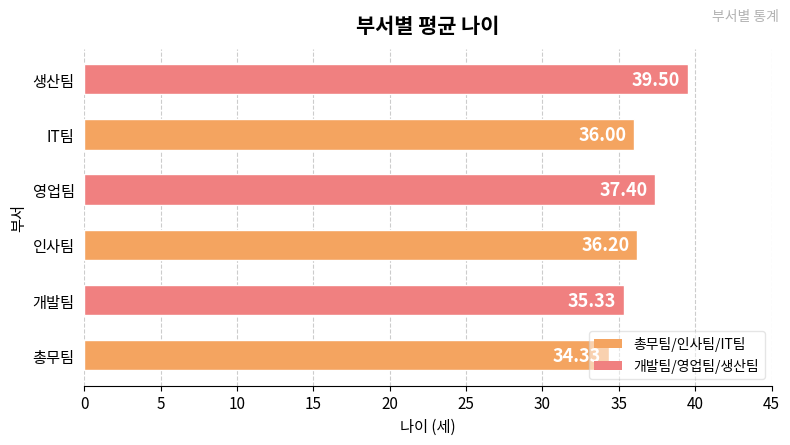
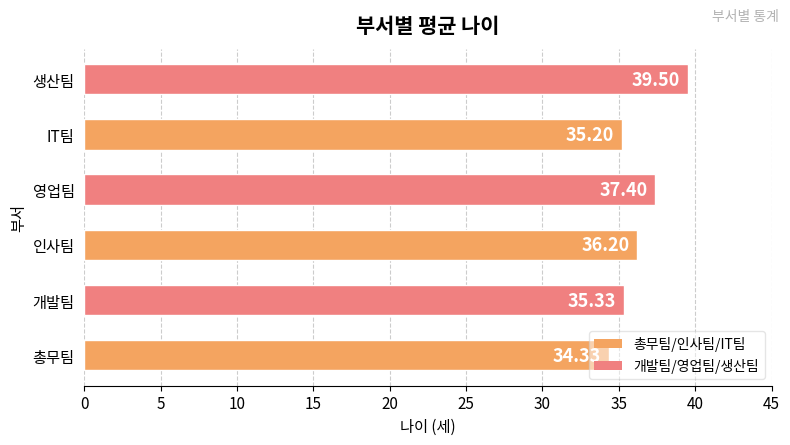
  {
    "생산팀": 39.50,
-   "IT팀": 36.00,
+   "IT팀": 35.20,
    "영업팀": 37.40,
    "인사팀": 36.20,
    "개발팀": 35.33
  }
